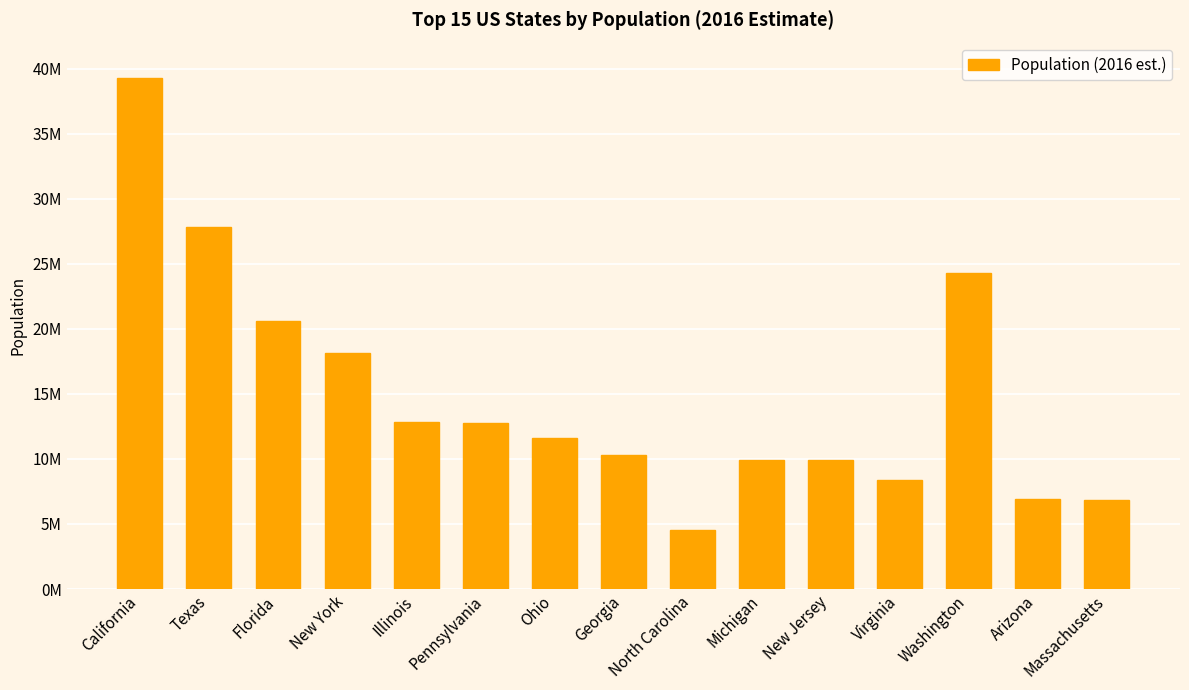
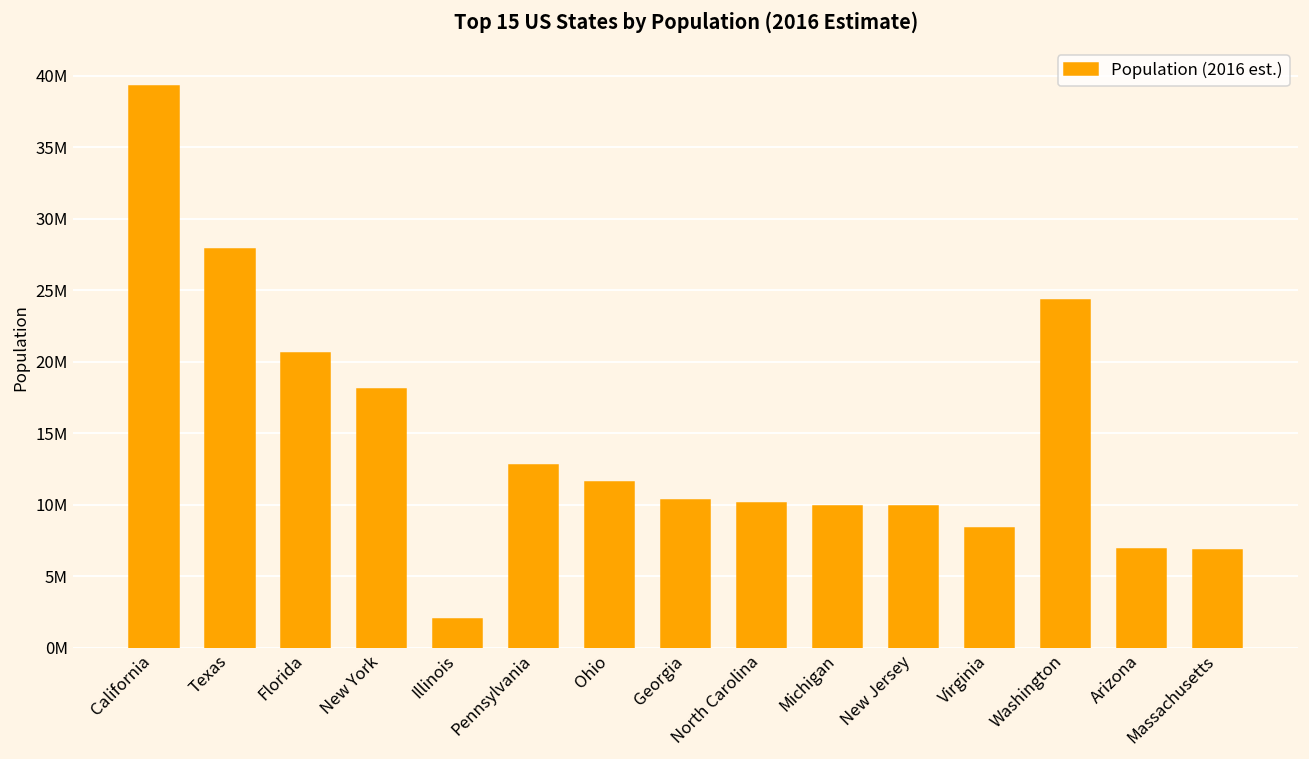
  {
    "California": 39300000,
    "Texas": 27900000,
    "Florida": 20600000,
    "New York": 18100000,
-   "Illinois": 12800000,
+   "Illinois": 2000000,
    "Pennsylvania": 12800000,
    "Ohio": 11600000,
    "Georgia": 10300000,
-   "North Carolina": 4600000,
+   "North Carolina": 10100000,
    "Michigan": 9900000,
    "New Jersey": 9900000,
    "Virginia": 8400000,
    "Washington": 24300000,
    "Arizona": 6900000,
    "Massachusetts": 6800000
  }
